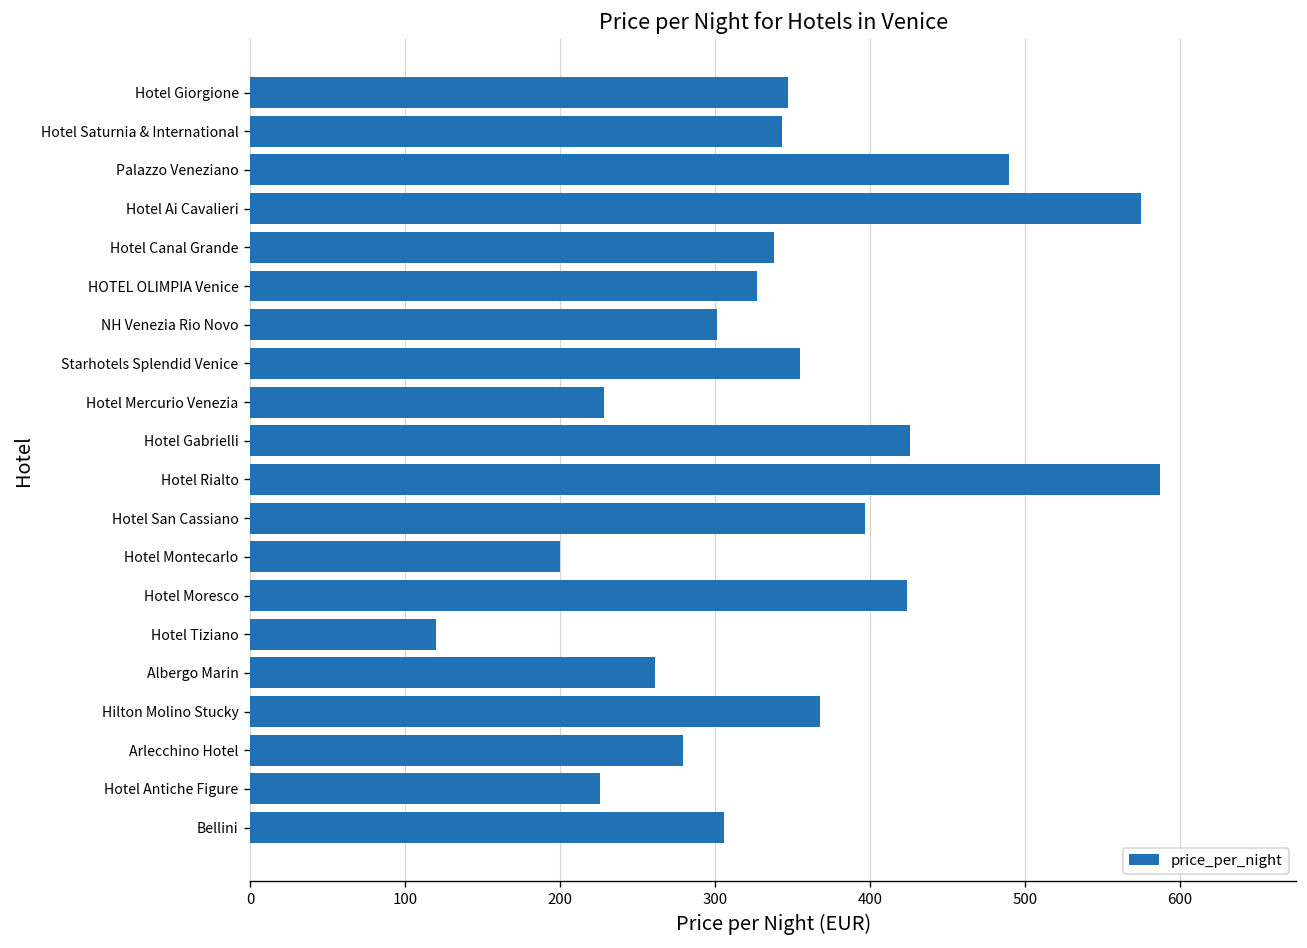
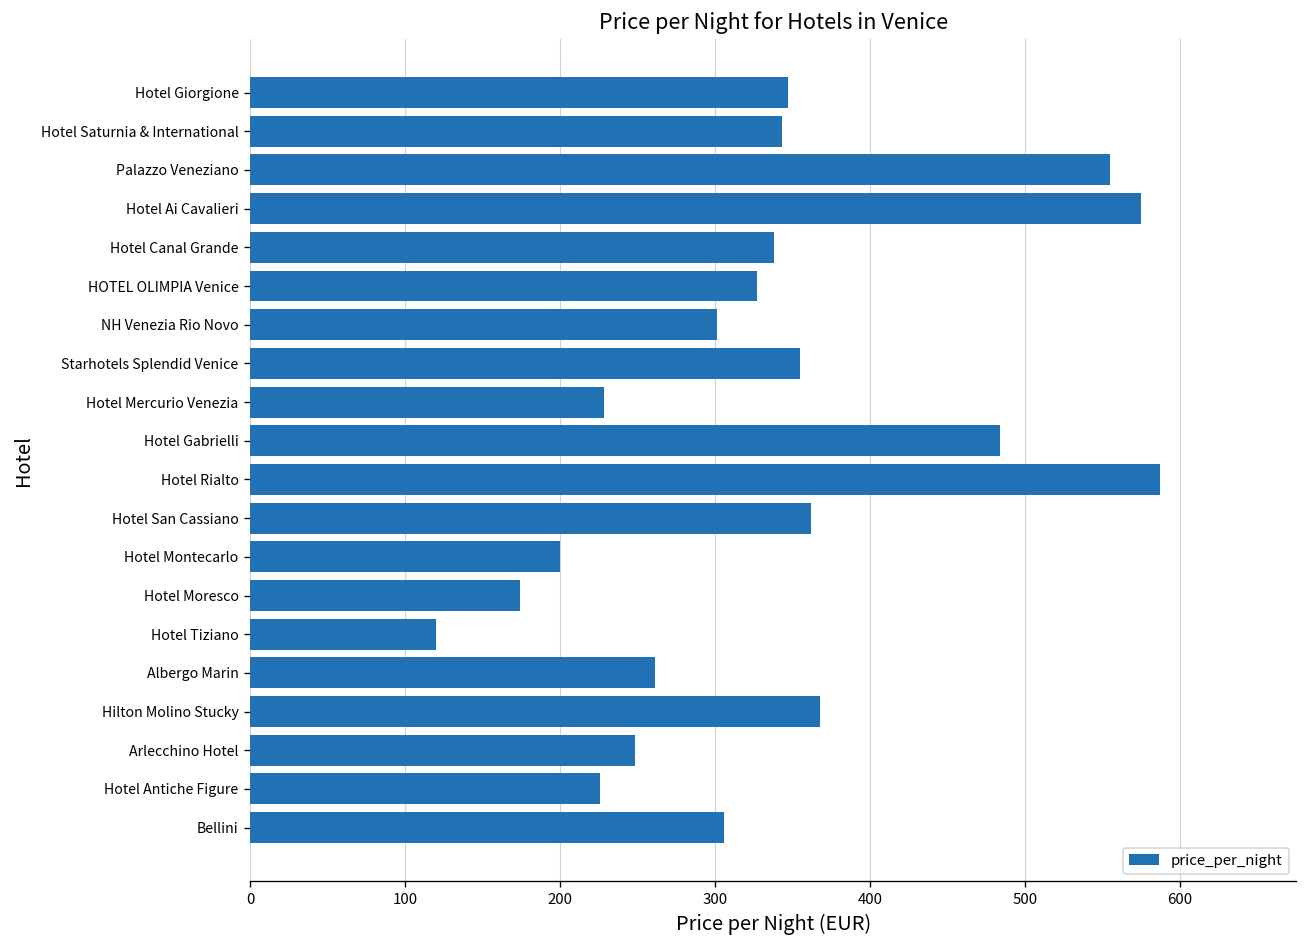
  {
    "Hotel Giorgione": 347,
    "Hotel Saturnia & International": 343,
-   "Palazzo Veneziano": 490,
+   "Palazzo Veneziano": 555,
    "Hotel Ai Cavalieri": 575,
    "Hotel Canal Grande": 338,
    "HOTEL OLIMPIA Venice": 327,
    "NH Venezia Rio Novo": 301,
    "Starhotels Splendid Venice": 355,
    "Hotel Mercurio Venezia": 228,
-   "Hotel Gabrielli": 426,
+   "Hotel Gabrielli": 484,
    "Hotel Rialto": 587,
-   "Hotel San Cassiano": 397,
+   "Hotel San Cassiano": 362,
    "Hotel Montecarlo": 200,
-   "Hotel Moresco": 424,
+   "Hotel Moresco": 174,
    "Hotel Tiziano": 120,
    "Albergo Marin": 261,
    "Hilton Molino Stucky": 368,
-   "Arlecchino Hotel": 279,
+   "Arlecchino Hotel": 248,
    "Hotel Antiche Figure": 226,
    "Bellini": 306
  }
